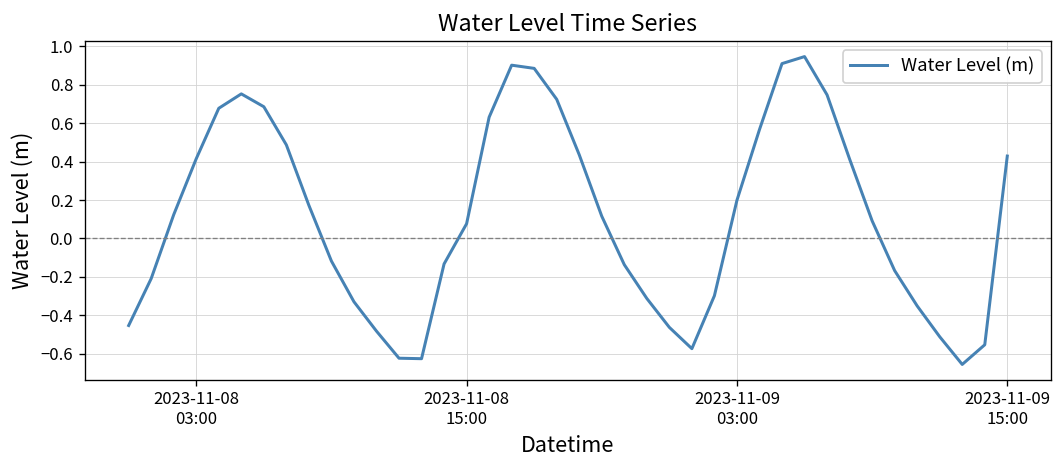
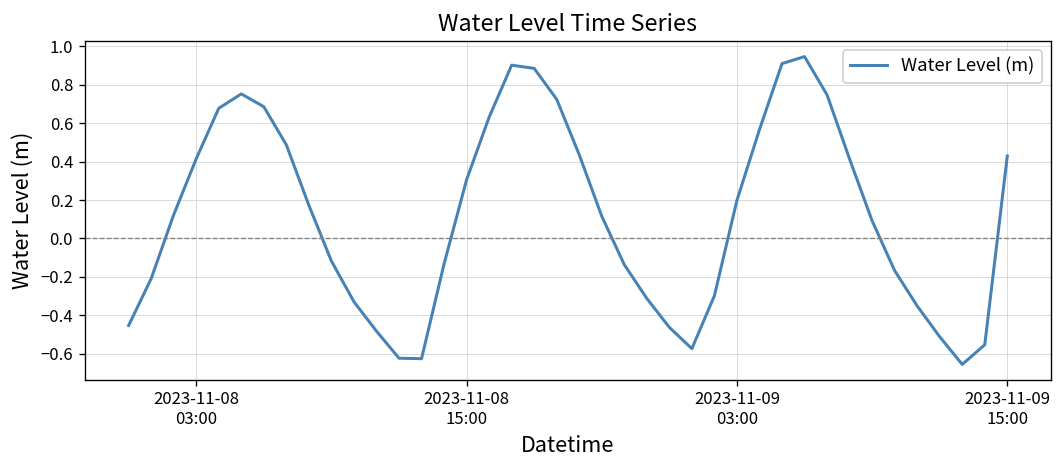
  {
    "2023-11-08 03:00": 0.42,
-   "2023-11-08 15:00": 0.08,
+   "2023-11-08 15:00": 0.31,
    "2023-11-09 03:00": 0.20,
    "2023-11-09 15:00": 0.43
  }
